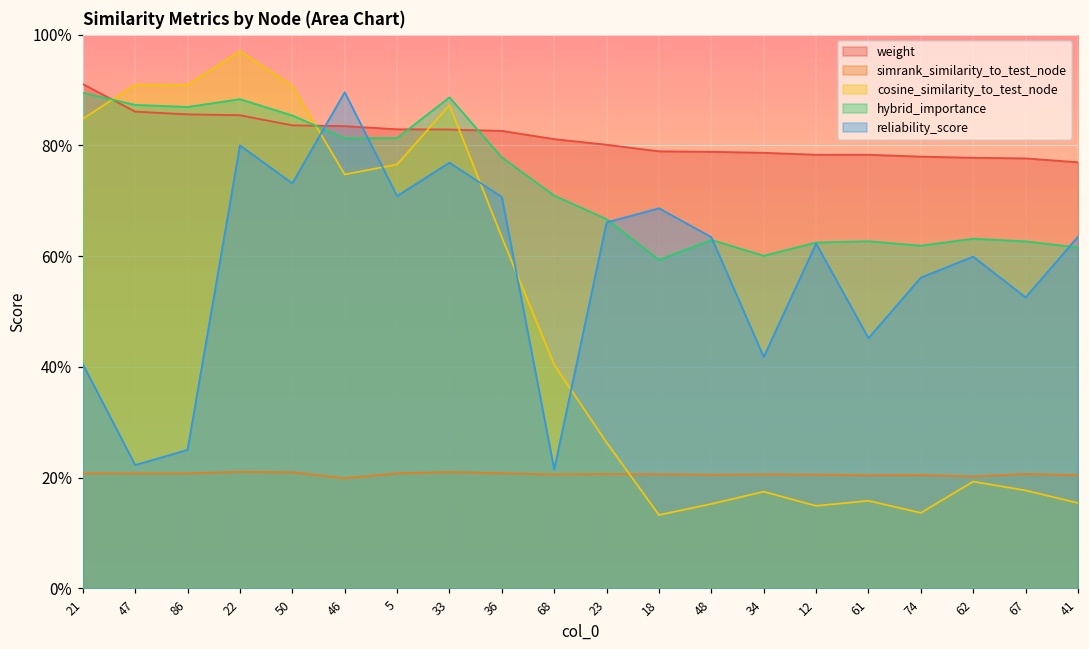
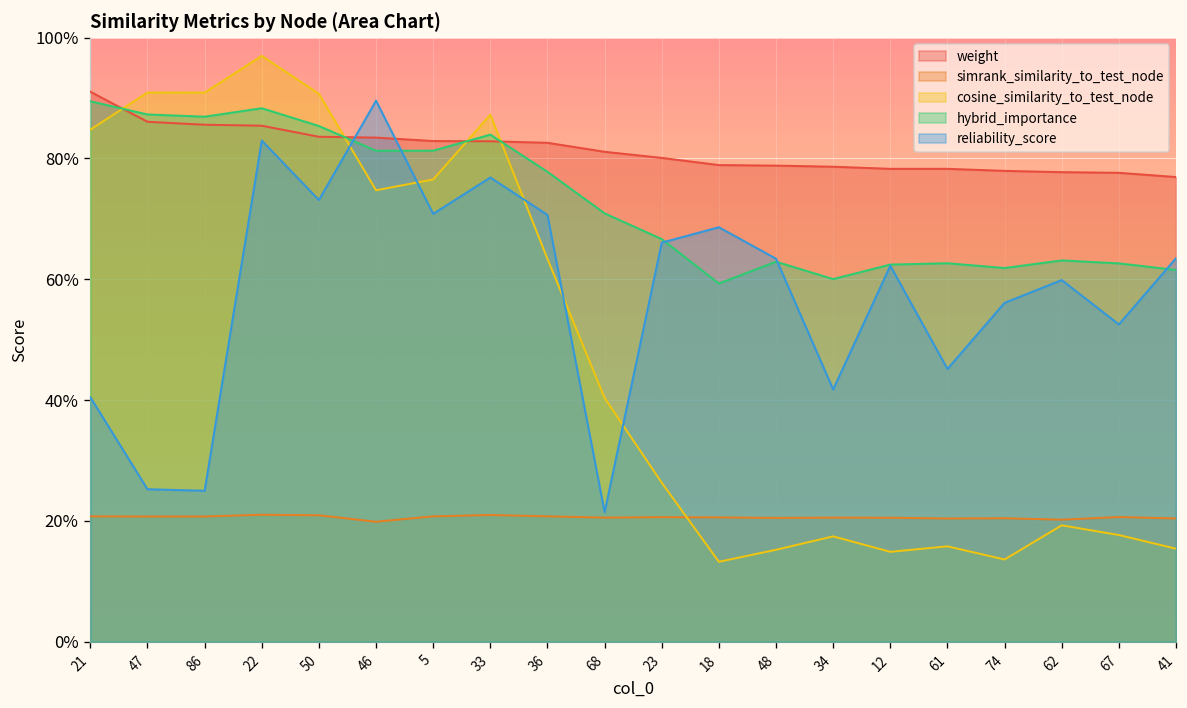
  {
    "hybrid_importance": {
      "21": "89%",
      "47": "87%",
      "86": "87%",
      "22": "88%",
      "50": "85%",
      "46": "81%",
      "5": "81%",
-     "33": "89%",
+     "33": "84%",
      "36": "78%",
      "68": "71%",
      "23": "67%",
      "18": "59%",
      "34": "60%",
      "61": "63%",
      "74": "62%",
      "62": "63%",
      "67": "63%",
      "41": "62%"
    },
    "reliability_score": {
      "21": "40%",
-     "47": "22%",
+     "47": "25%",
      "86": "25%",
-     "22": "80%",
+     "22": "83%",
      "50": "73%",
      "46": "90%",
      "5": "71%",
      "33": "77%",
      "36": "71%",
      "68": "21%",
      "23": "66%",
      "18": "69%",
      "34": "42%",
      "61": "45%",
      "74": "56%",
      "62": "60%",
      "67": "53%",
      "41": "63%"
    }
  }
